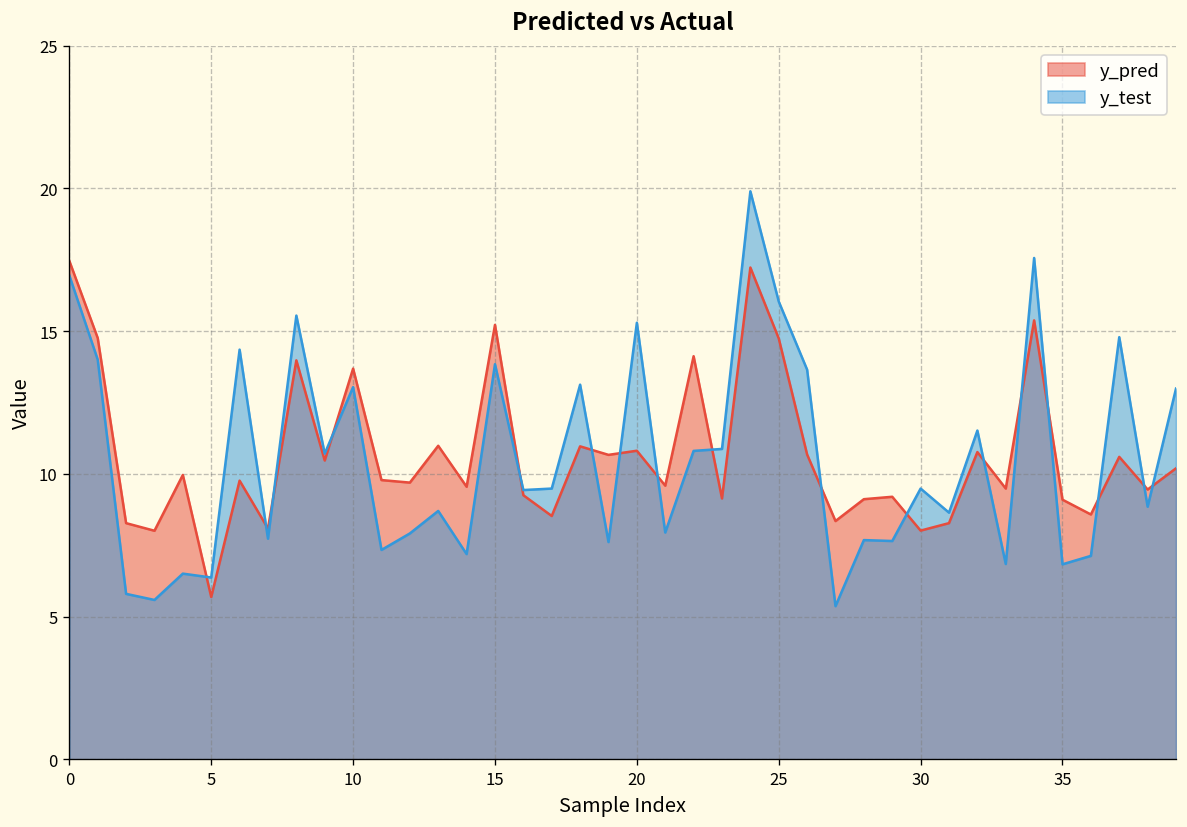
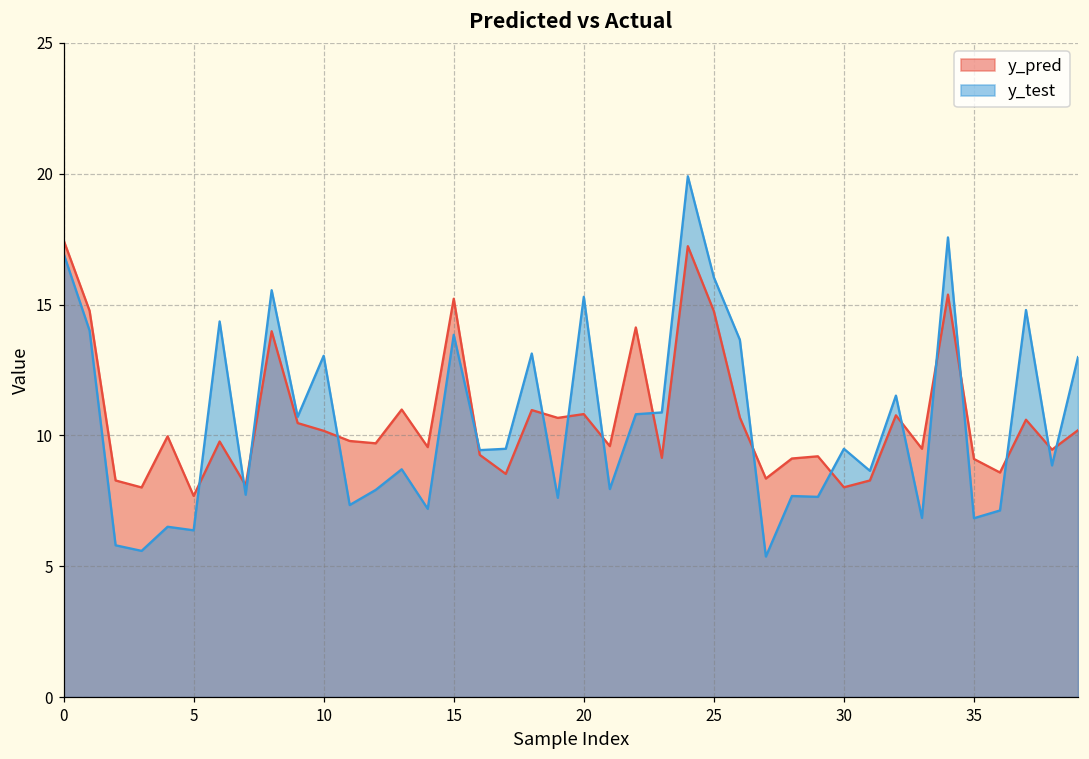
  {
    "y_pred": {
      "0": 17.5,
-     "5": 5.7,
-     "10": 13.7,
+     "5": 7.7,
+     "10": 10.2,
      "15": 15.2,
      "20": 10.8,
      "25": 14.7,
      "30": 8.0,
      "35": 9.1
    },
    "y_test": {
      "0": 17.0,
      "5": 6.4,
      "10": 13.0,
      "15": 13.8,
      "20": 15.3,
      "25": 16.0,
      "30": 9.5,
      "35": 6.8
    }
  }
